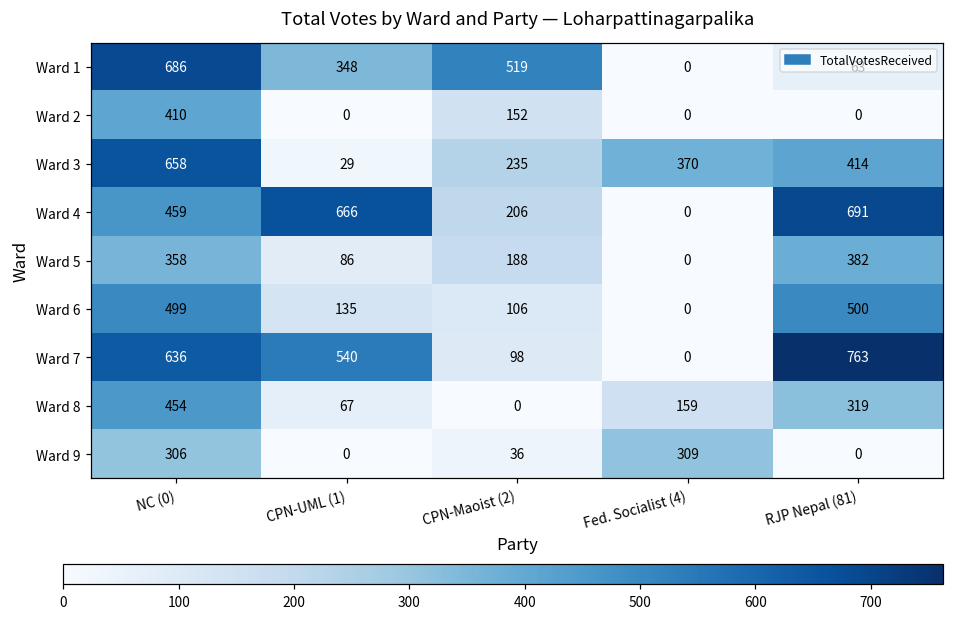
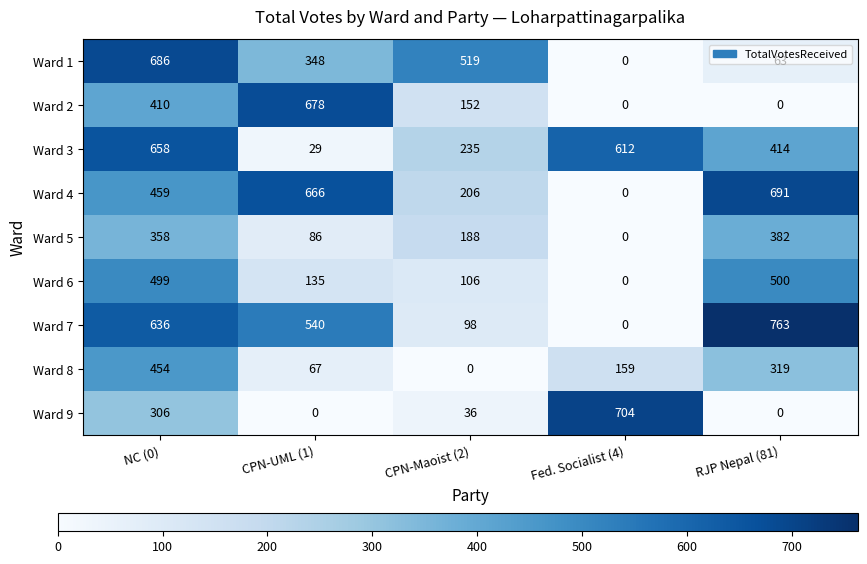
  {
    "Ward 1": {
      "NC (0)": 686,
      "CPN-UML (1)": 348,
      "CPN-Maoist (2)": 519,
      "Fed. Socialist (4)": 0
    },
    "Ward 2": {
      "NC (0)": 410,
-     "CPN-UML (1)": 0,
+     "CPN-UML (1)": 678,
      "CPN-Maoist (2)": 152,
      "Fed. Socialist (4)": 0,
      "RJP Nepal (81)": 0
    },
    "Ward 3": {
      "NC (0)": 658,
      "CPN-UML (1)": 29,
      "CPN-Maoist (2)": 235,
-     "Fed. Socialist (4)": 370,
+     "Fed. Socialist (4)": 612,
      "RJP Nepal (81)": 414
    },
    "Ward 4": {
      "NC (0)": 459,
      "CPN-UML (1)": 666,
      "CPN-Maoist (2)": 206,
      "Fed. Socialist (4)": 0,
      "RJP Nepal (81)": 691
    },
    "Ward 5": {
      "NC (0)": 358,
      "CPN-UML (1)": 86,
      "CPN-Maoist (2)": 188,
      "Fed. Socialist (4)": 0,
      "RJP Nepal (81)": 382
    },
    "Ward 6": {
      "NC (0)": 499,
      "CPN-UML (1)": 135,
      "CPN-Maoist (2)": 106,
      "Fed. Socialist (4)": 0,
      "RJP Nepal (81)": 500
    },
    "Ward 7": {
      "NC (0)": 636,
      "CPN-UML (1)": 540,
      "CPN-Maoist (2)": 98,
      "Fed. Socialist (4)": 0,
      "RJP Nepal (81)": 763
    },
    "Ward 8": {
      "NC (0)": 454,
      "CPN-UML (1)": 67,
      "CPN-Maoist (2)": 0,
      "Fed. Socialist (4)": 159,
      "RJP Nepal (81)": 319
    },
    "Ward 9": {
      "NC (0)": 306,
      "CPN-UML (1)": 0,
      "CPN-Maoist (2)": 36,
-     "Fed. Socialist (4)": 309,
+     "Fed. Socialist (4)": 704,
      "RJP Nepal (81)": 0
    }
  }
